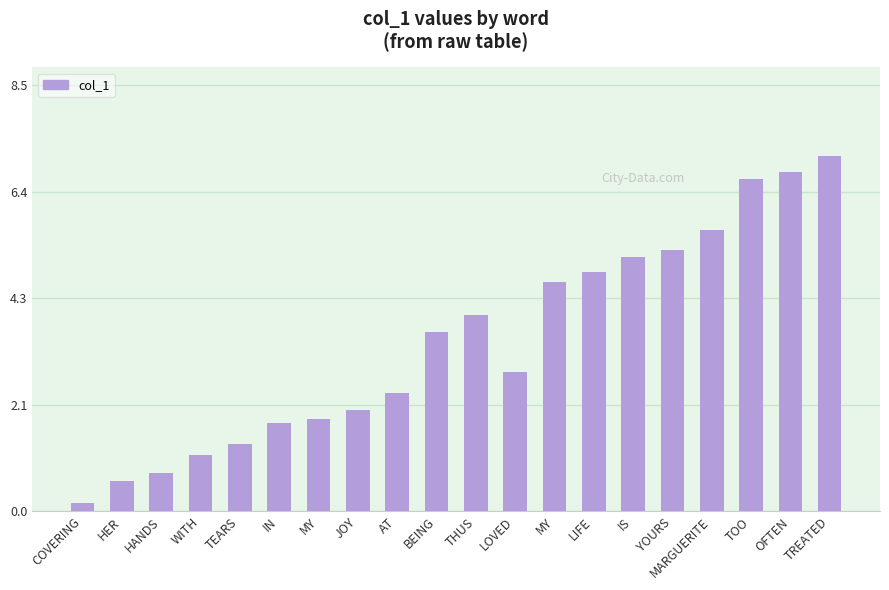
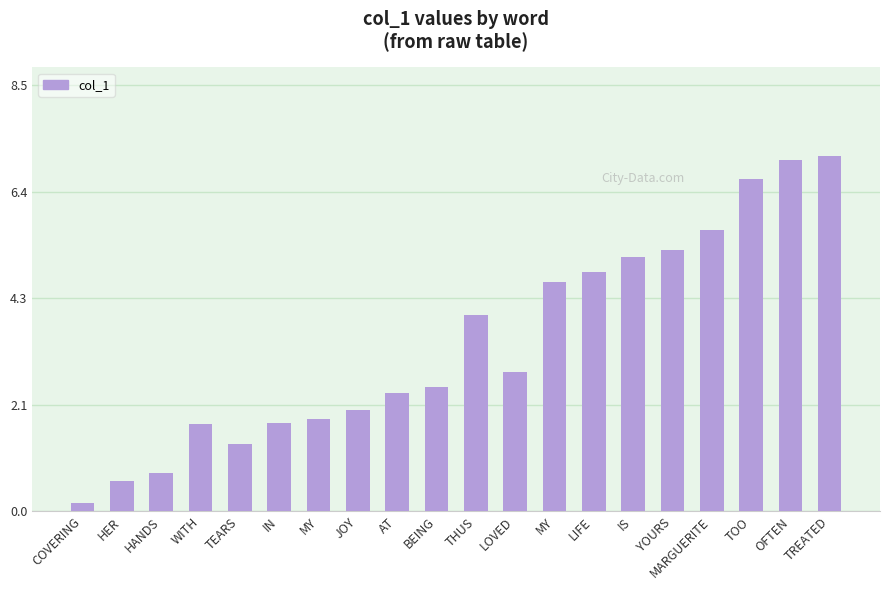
  {
    "COVERING": 0.2,
    "HER": 0.6,
    "HANDS": 0.8,
-   "WITH": 1.1,
+   "WITH": 1.8,
    "TEARS": 1.3,
    "IN": 1.8,
    "JOY": 2.0,
    "AT": 2.4,
-   "BEING": 3.6,
+   "BEING": 2.5,
    "THUS": 3.9,
    "LOVED": 2.8,
    "LIFE": 4.8,
    "IS": 5.1,
    "YOURS": 5.2,
    "MARGUERITE": 5.6,
    "TOO": 6.7,
-   "OFTEN": 6.8,
+   "OFTEN": 7.0,
    "TREATED": 7.1
  }
